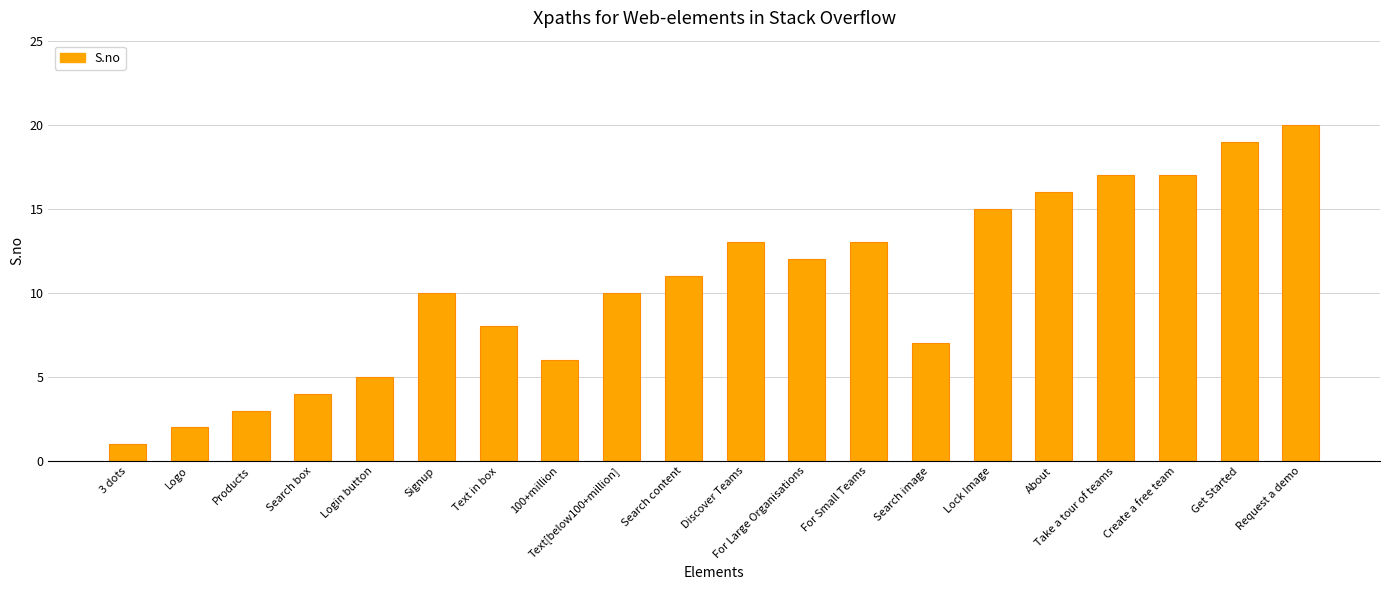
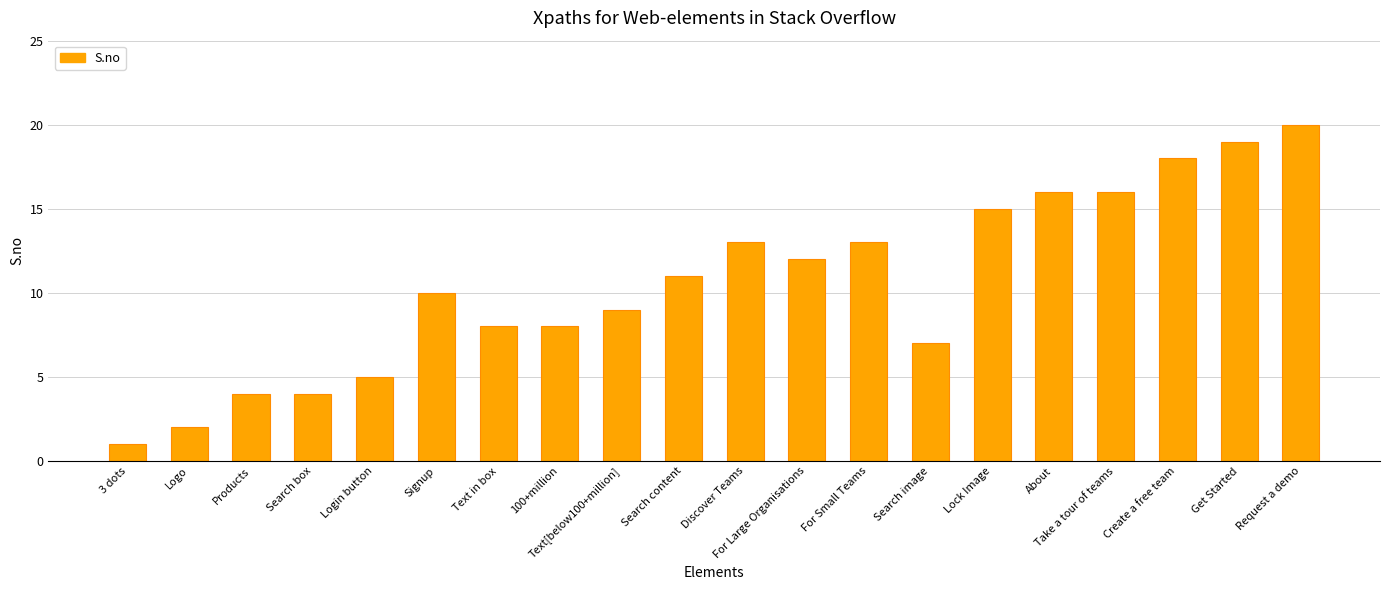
  {
    "3 dots": 1,
    "Logo": 2,
-   "Products": 3,
+   "Products": 4,
    "Search box": 4,
    "Login button": 5,
    "Signup": 10,
    "Text in box": 8,
-   "100+million": 6,
-   "Text[below100+million]": 10,
+   "100+million": 8,
+   "Text[below100+million]": 9,
    "Search content": 11,
    "Discover Teams": 13,
    "For Large Organisations": 12,
    "For Small Teams": 13,
    "Search image": 7,
    "Lock Image": 15,
    "About": 16,
-   "Take a tour of teams": 17,
-   "Create a free team": 17,
+   "Take a tour of teams": 16,
+   "Create a free team": 18,
    "Get Started": 19,
    "Request a demo": 20
  }
